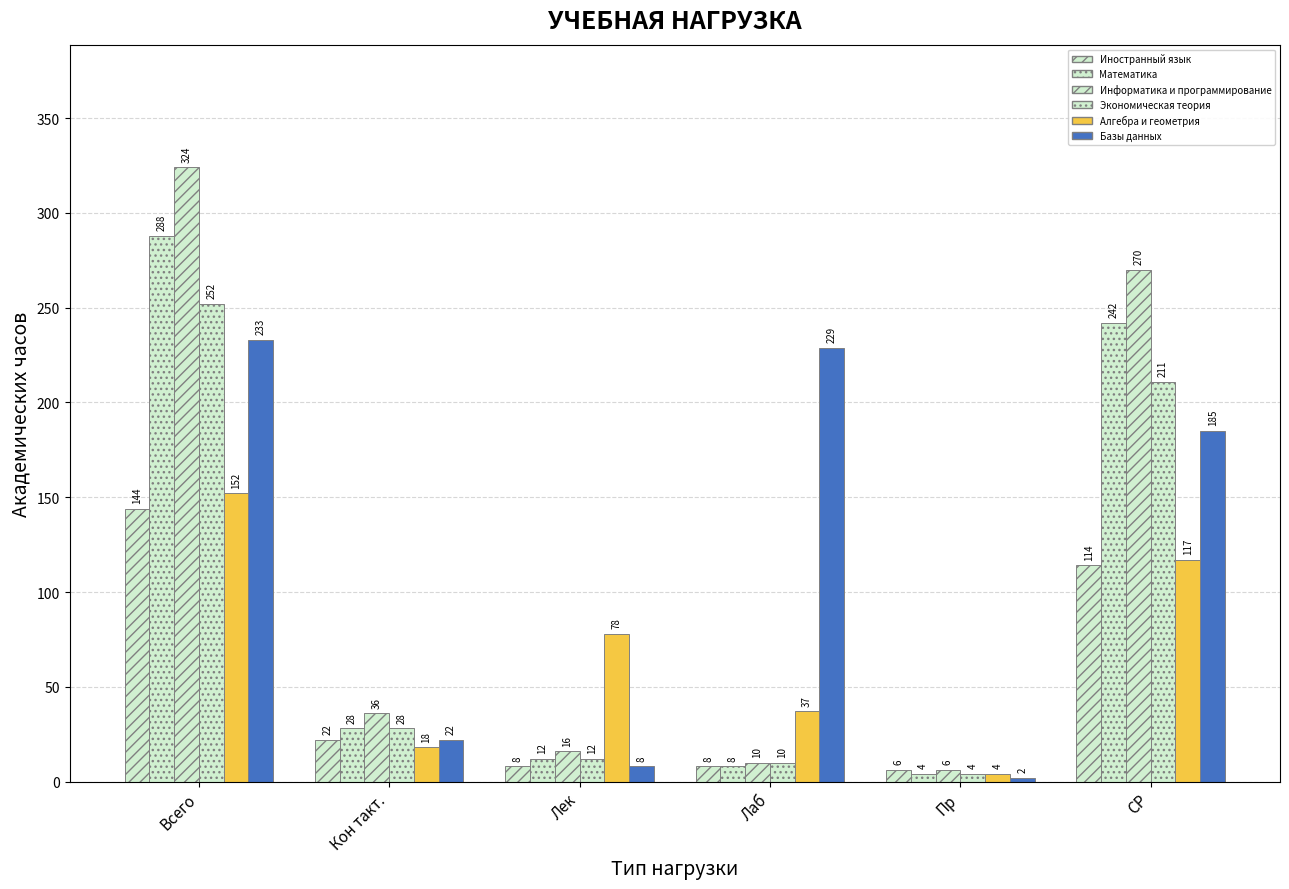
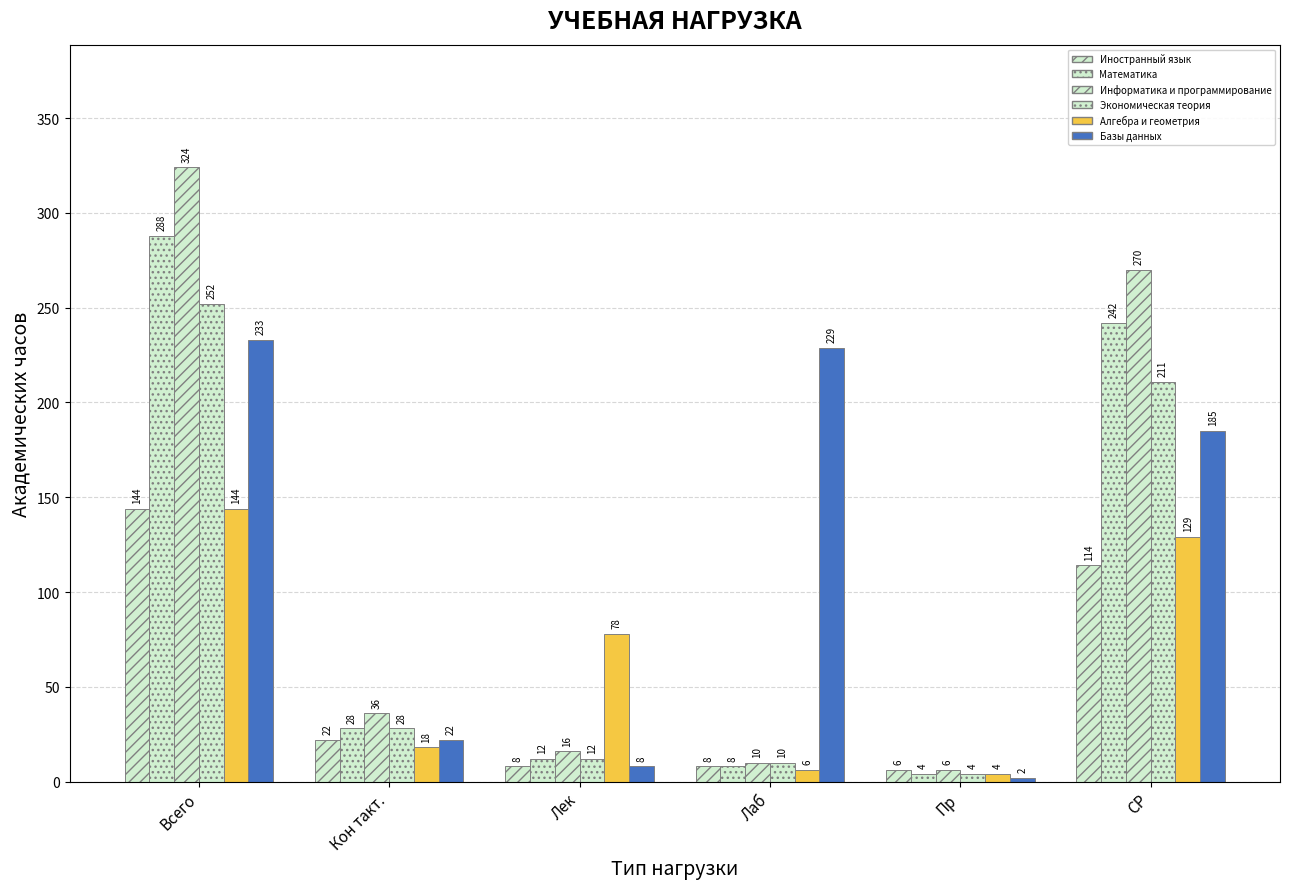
  {
    "Алгебра и геометрия": {
-     "Всего": 152,
+     "Всего": 144,
      "Кон такт.": 18,
      "Лек": 78,
-     "Лаб": 37,
+     "Лаб": 6,
      "Пр": 4,
-     "СР": 117
+     "СР": 129
    },
    "Базы данных": {
      "Всего": 233,
      "Кон такт.": 22,
      "Лек": 8,
      "Лаб": 229,
      "Пр": 2,
      "СР": 185
    }
  }
